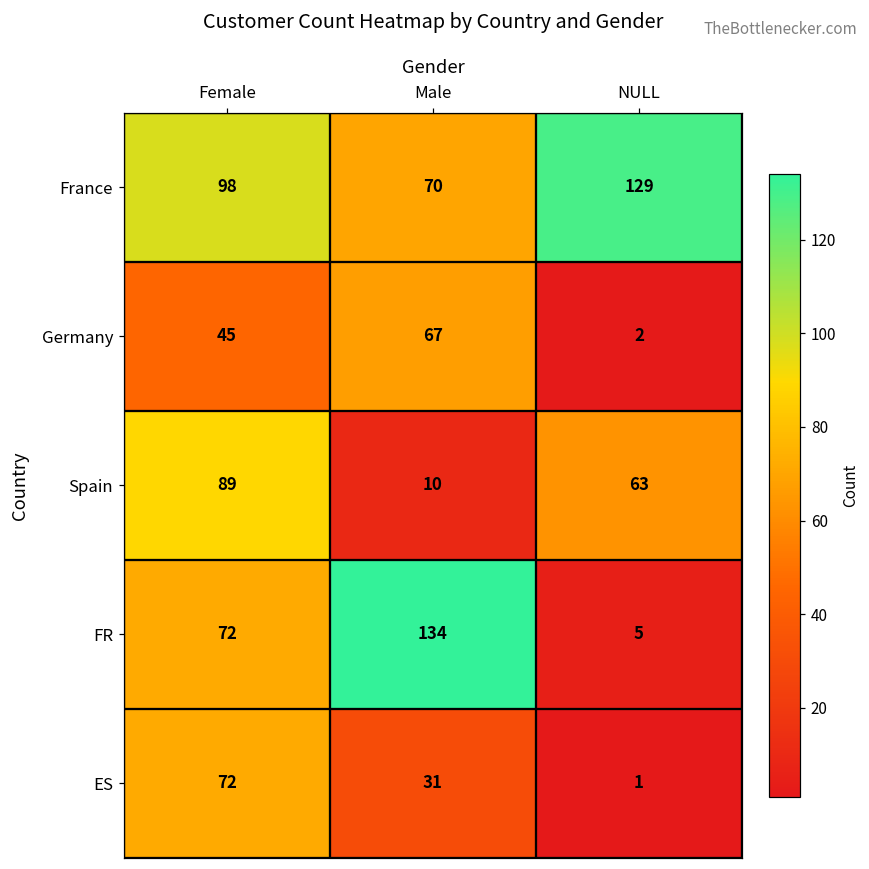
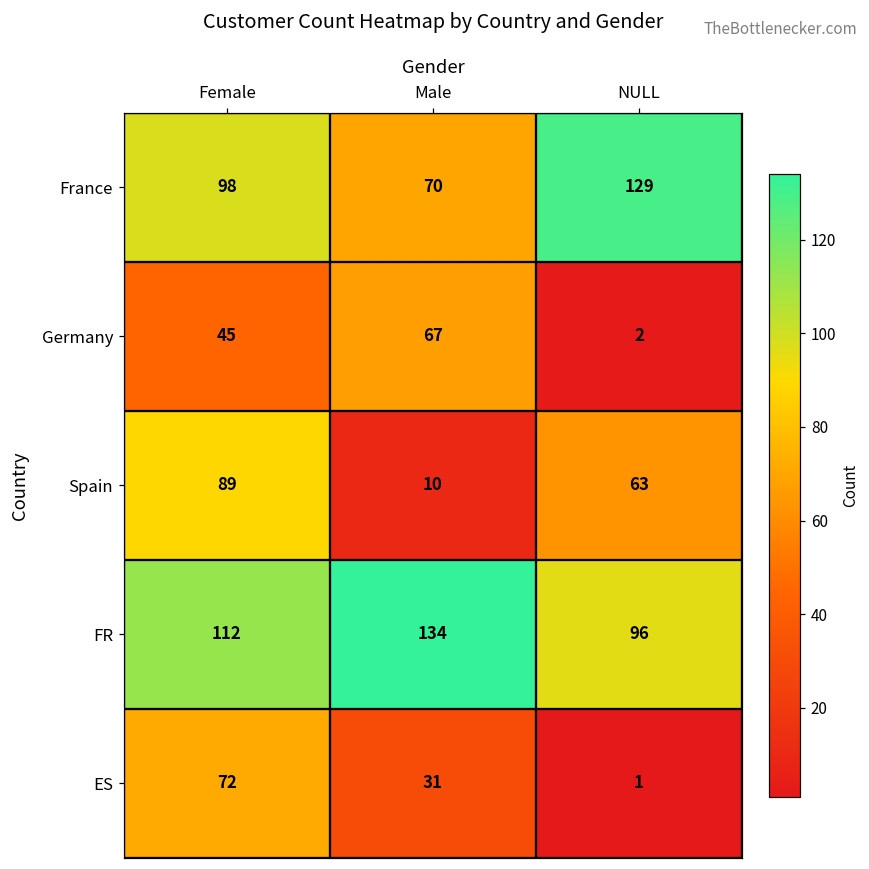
  {
    "France": {
      "Female": 98,
      "Male": 70,
      "NULL": 129
    },
    "Germany": {
      "Female": 45,
      "Male": 67,
      "NULL": 2
    },
    "Spain": {
      "Female": 89,
      "Male": 10,
      "NULL": 63
    },
    "FR": {
-     "Female": 72,
+     "Female": 112,
      "Male": 134,
-     "NULL": 5
+     "NULL": 96
    },
    "ES": {
      "Female": 72,
      "Male": 31,
      "NULL": 1
    }
  }
